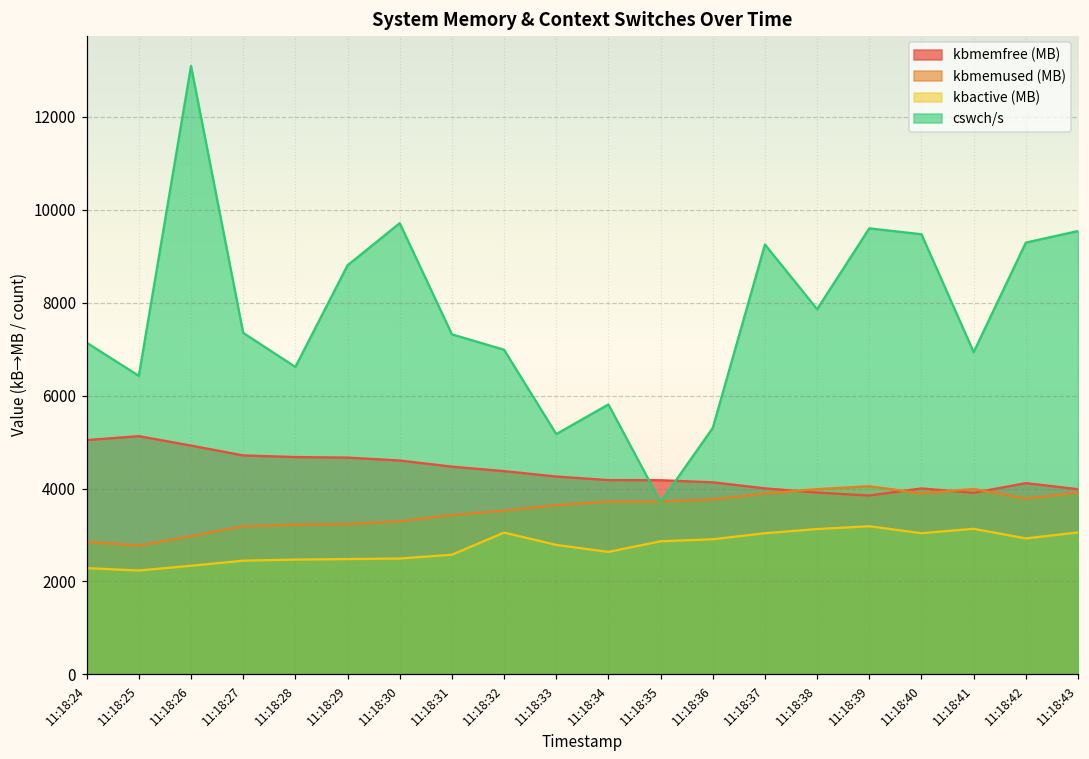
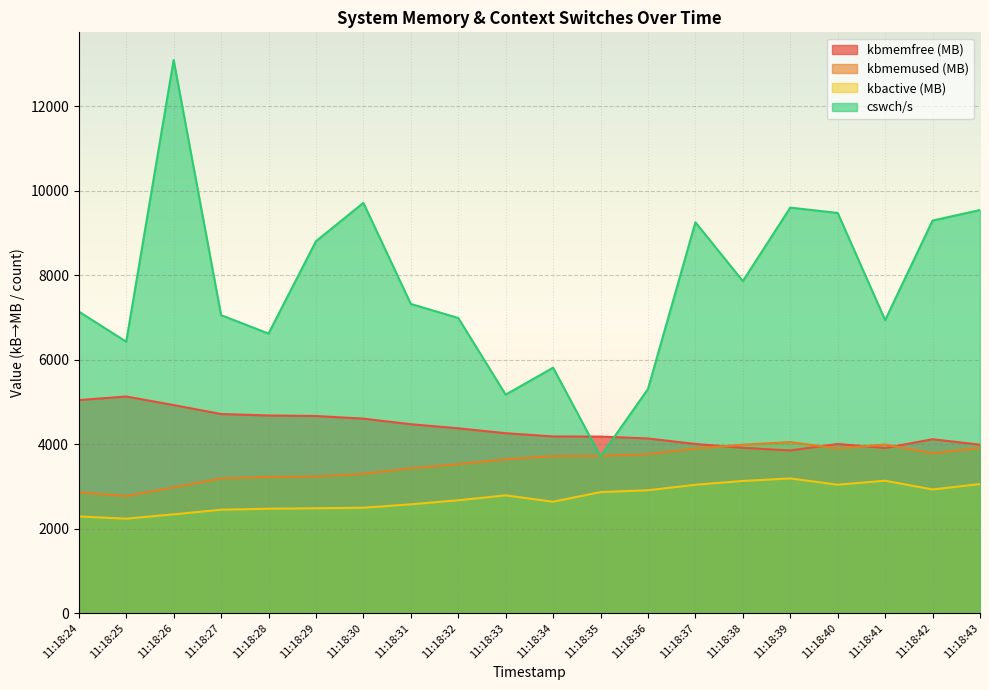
  {
    "kbactive (MB)": {
      "11:18:24": 2300,
      "11:18:25": 2200,
      "11:18:26": 2300,
      "11:18:27": 2400,
      "11:18:28": 2500,
      "11:18:29": 2500,
      "11:18:30": 2500,
      "11:18:31": 2600,
-     "11:18:32": 3100,
+     "11:18:32": 2700,
      "11:18:33": 2800,
      "11:18:34": 2600,
      "11:18:35": 2900,
      "11:18:36": 2900,
      "11:18:37": 3000,
      "11:18:38": 3100,
      "11:18:39": 3200,
      "11:18:40": 3000,
      "11:18:41": 3100,
      "11:18:42": 2900,
      "11:18:43": 3100
    },
    "cswch/s": {
      "11:18:24": 7100,
      "11:18:25": 6400,
      "11:18:26": 13100,
-     "11:18:27": 7400,
+     "11:18:27": 7100,
      "11:18:28": 6600,
      "11:18:29": 8800,
      "11:18:30": 9700,
      "11:18:31": 7300,
      "11:18:32": 7000,
      "11:18:33": 5200,
      "11:18:34": 5800,
      "11:18:36": 5300,
      "11:18:37": 9300,
      "11:18:38": 7900,
      "11:18:39": 9600,
      "11:18:40": 9500,
      "11:18:41": 6900,
      "11:18:42": 9300,
      "11:18:43": 9500
    }
  }
